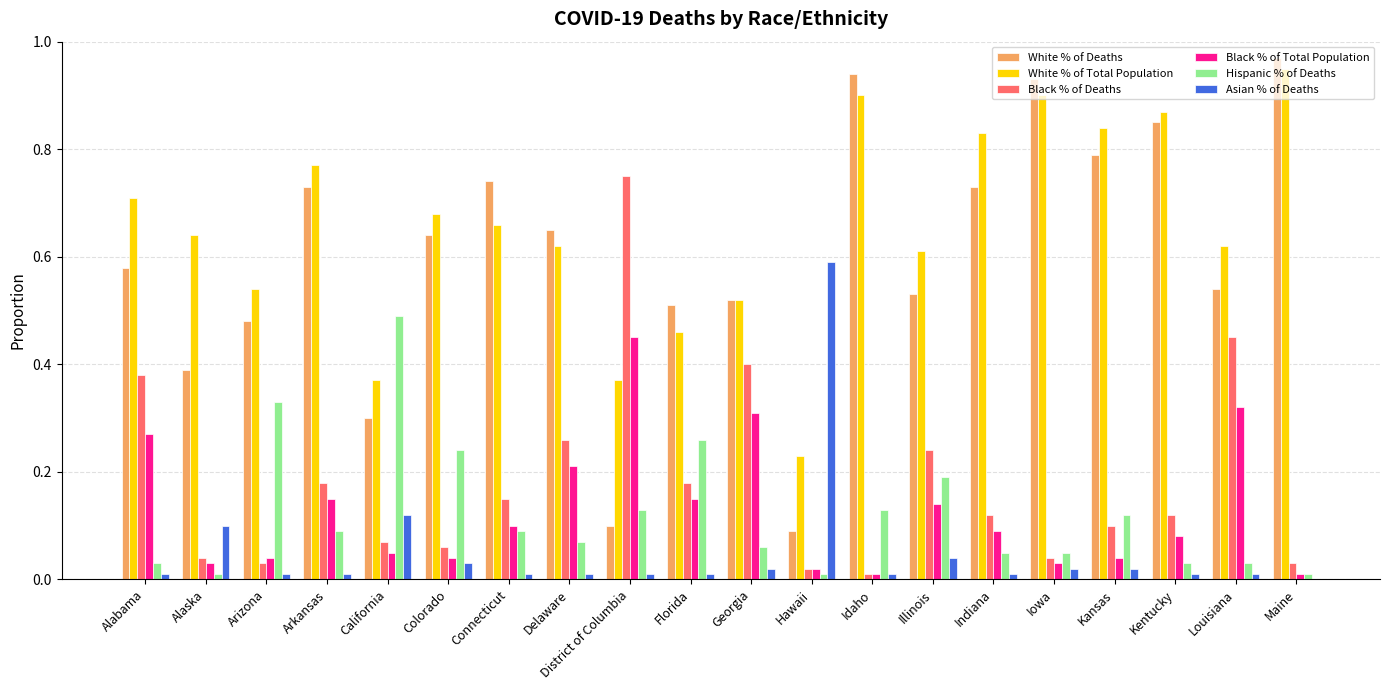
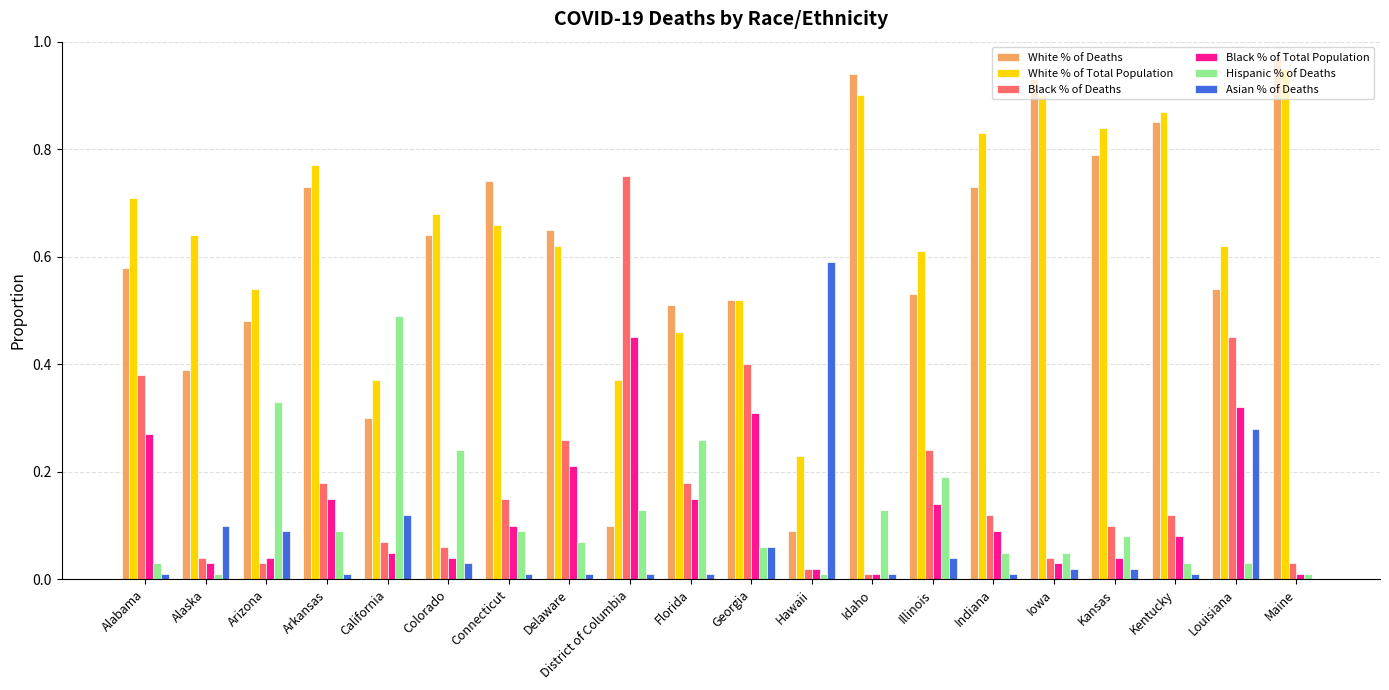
  {
    "White % of Total Population": {
      "Alabama": 0.71,
      "Alaska": 0.64,
      "Arizona": 0.54,
      "Arkansas": 0.77,
      "California": 0.37,
      "Colorado": 0.68,
      "Connecticut": 0.66,
      "Delaware": 0.62,
      "District of Columbia": 0.37,
      "Florida": 0.46,
      "Georgia": 0.52,
      "Hawaii": 0.23,
      "Idaho": 0.90,
      "Illinois": 0.61,
      "Indiana": 0.83,
      "Kansas": 0.84,
      "Kentucky": 0.87,
      "Louisiana": 0.62
    },
    "Black % of Total Population": {
      "Alabama": 0.27,
      "Alaska": 0.03,
      "Arizona": 0.04,
      "Arkansas": 0.15,
      "California": 0.05,
      "Colorado": 0.04,
      "Connecticut": 0.10,
      "Delaware": 0.21,
      "District of Columbia": 0.45,
      "Florida": 0.15,
      "Georgia": 0.31,
      "Hawaii": 0.02,
      "Idaho": 0.01,
      "Illinois": 0.14,
      "Indiana": 0.09,
      "Iowa": 0.03,
      "Kansas": 0.04,
      "Kentucky": 0.08,
      "Louisiana": 0.32,
      "Maine": 0.01
    },
    "Hispanic % of Deaths": {
      "Alabama": 0.03,
      "Alaska": 0.01,
      "Arizona": 0.33,
      "Arkansas": 0.09,
      "California": 0.49,
      "Colorado": 0.24,
      "Connecticut": 0.09,
      "Delaware": 0.07,
      "District of Columbia": 0.13,
      "Florida": 0.26,
      "Georgia": 0.06,
      "Hawaii": 0.01,
      "Idaho": 0.13,
      "Illinois": 0.19,
      "Indiana": 0.05,
      "Iowa": 0.05,
-     "Kansas": 0.12,
+     "Kansas": 0.08,
      "Kentucky": 0.03,
      "Louisiana": 0.03,
      "Maine": 0.01
    },
    "Asian % of Deaths": {
      "Alabama": 0.01,
      "Alaska": 0.10,
-     "Arizona": 0.01,
+     "Arizona": 0.09,
      "Arkansas": 0.01,
      "California": 0.12,
      "Colorado": 0.03,
      "Connecticut": 0.01,
      "Delaware": 0.01,
      "District of Columbia": 0.01,
      "Florida": 0.01,
-     "Georgia": 0.02,
+     "Georgia": 0.06,
      "Hawaii": 0.59,
      "Idaho": 0.01,
      "Illinois": 0.04,
      "Indiana": 0.01,
      "Iowa": 0.02,
      "Kansas": 0.02,
      "Kentucky": 0.01,
-     "Louisiana": 0.01,
+     "Louisiana": 0.28,
      "Maine": 0.00
    }
  }
